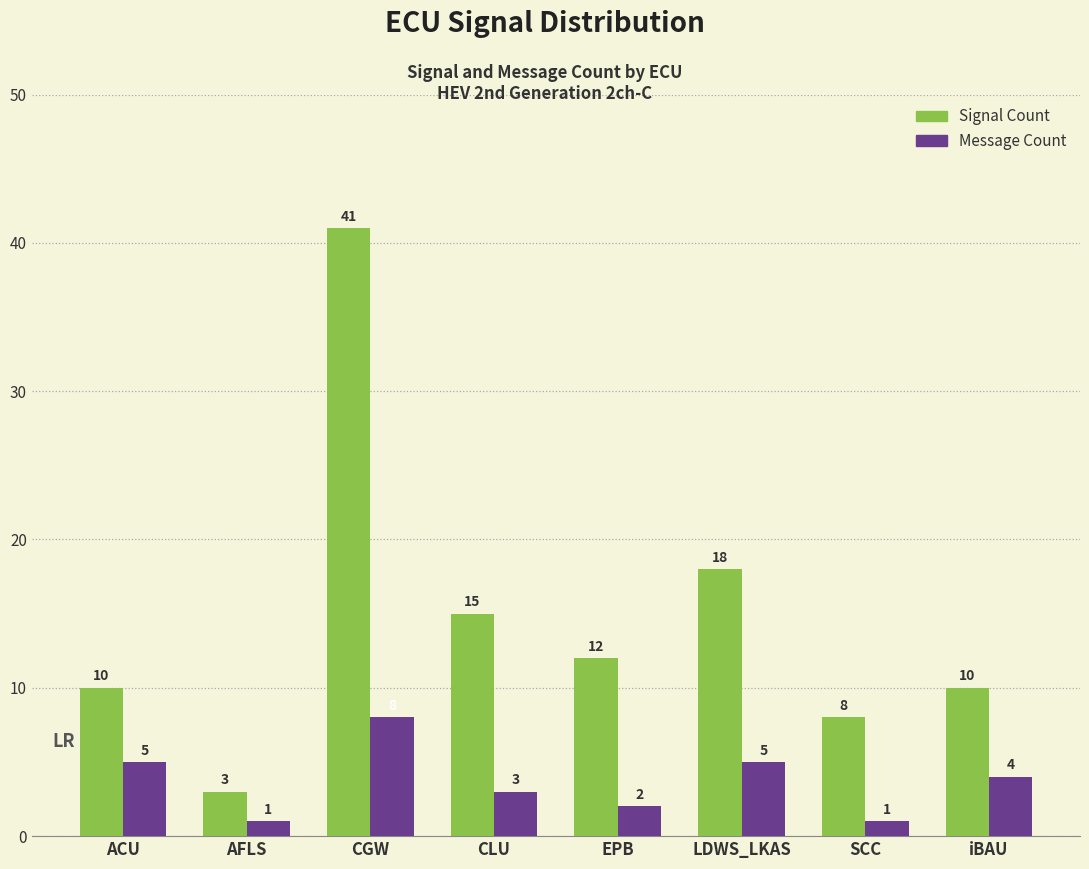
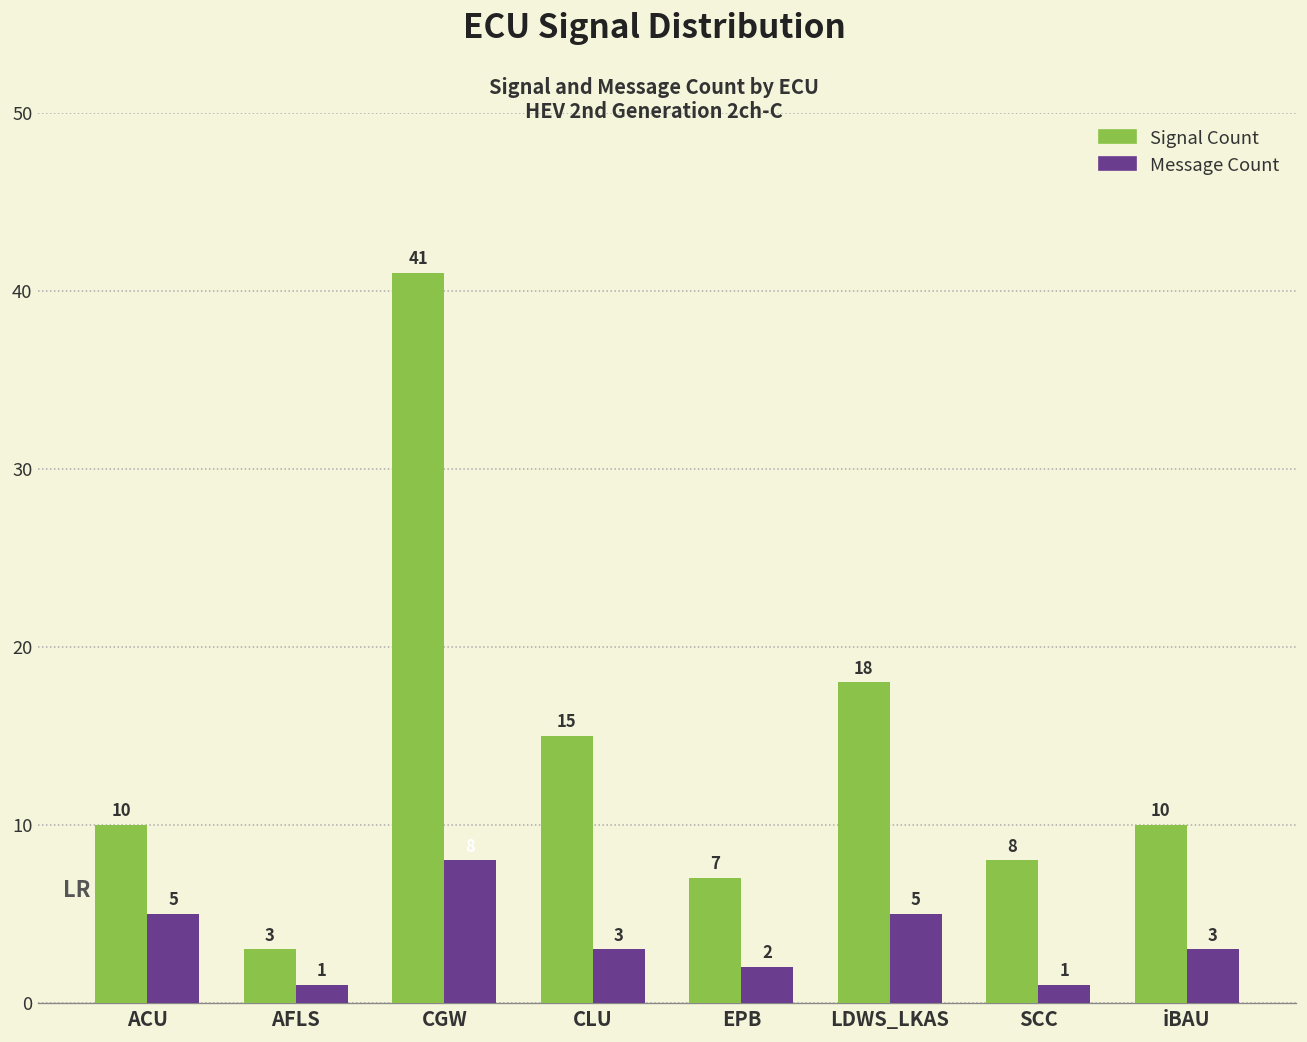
  {
    "Signal Count": {
      "ACU": 10,
      "AFLS": 3,
      "CGW": 41,
      "CLU": 15,
-     "EPB": 12,
+     "EPB": 7,
      "LDWS_LKAS": 18,
      "SCC": 8,
      "iBAU": 10
    },
    "Message Count": {
      "ACU": 5,
      "AFLS": 1,
      "CLU": 3,
      "EPB": 2,
      "LDWS_LKAS": 5,
      "SCC": 1,
-     "iBAU": 4
+     "iBAU": 3
    }
  }
